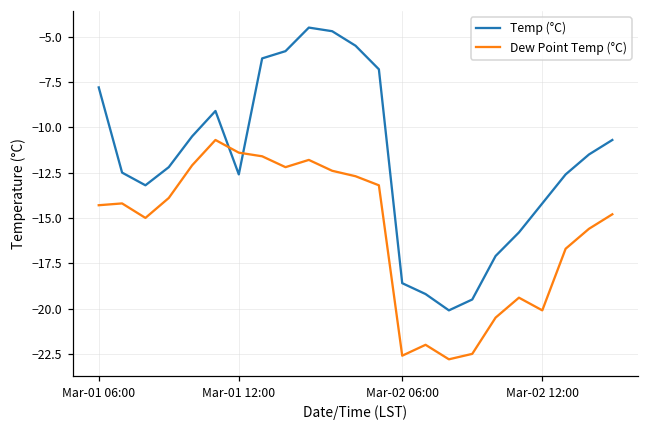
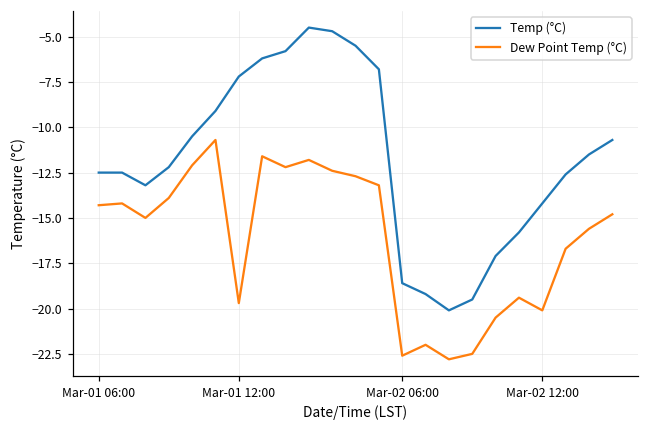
  {
    "Temp (°C)": {
-     "Mar-01 06:00": -7.8,
-     "Mar-01 12:00": -12.6,
+     "Mar-01 06:00": -12.5,
+     "Mar-01 12:00": -7.2,
      "Mar-02 06:00": -18.6,
      "Mar-02 12:00": -14.2
    },
    "Dew Point Temp (°C)": {
      "Mar-01 06:00": -14.3,
-     "Mar-01 12:00": -11.4,
+     "Mar-01 12:00": -19.7,
      "Mar-02 06:00": -22.6,
      "Mar-02 12:00": -20.1
    }
  }
